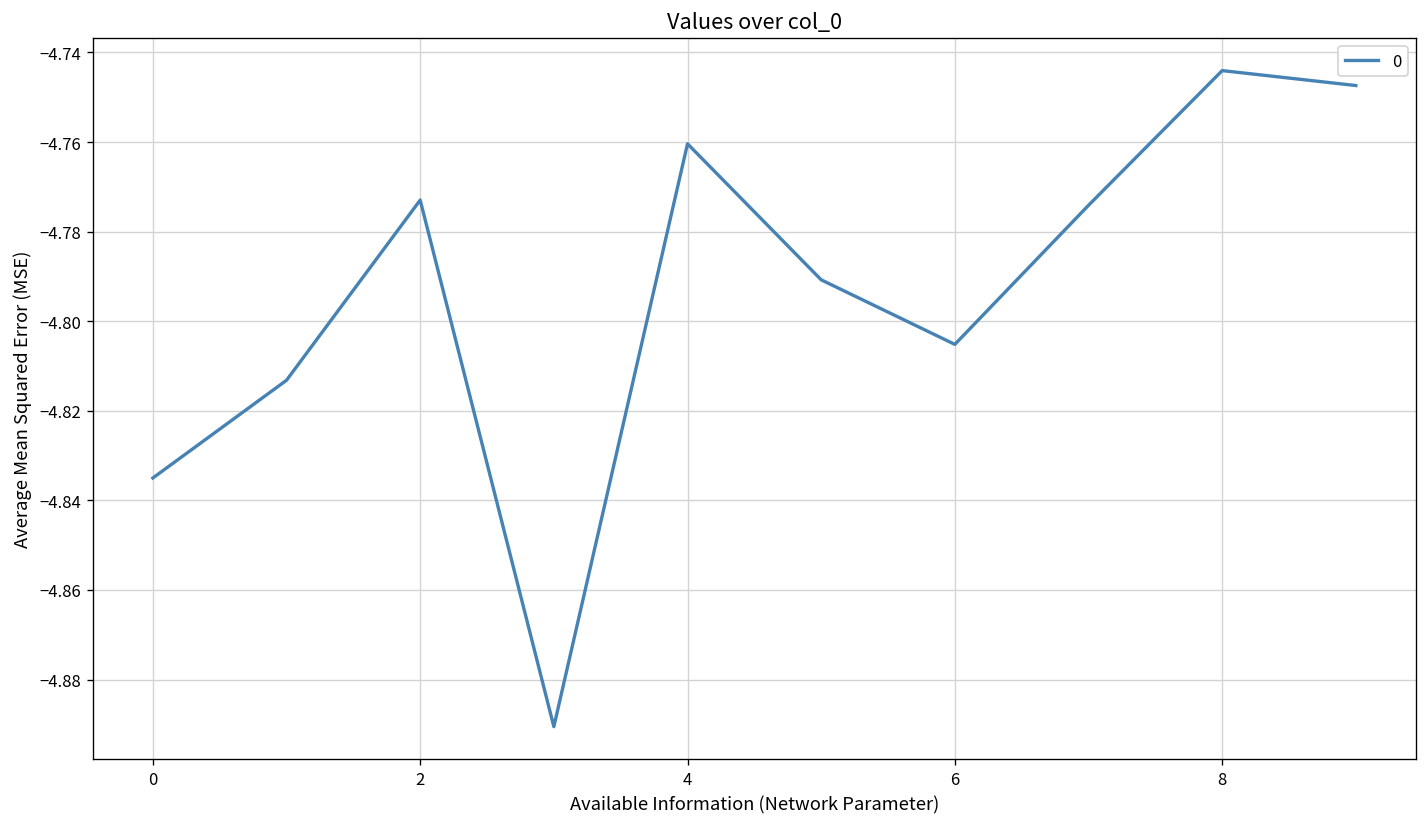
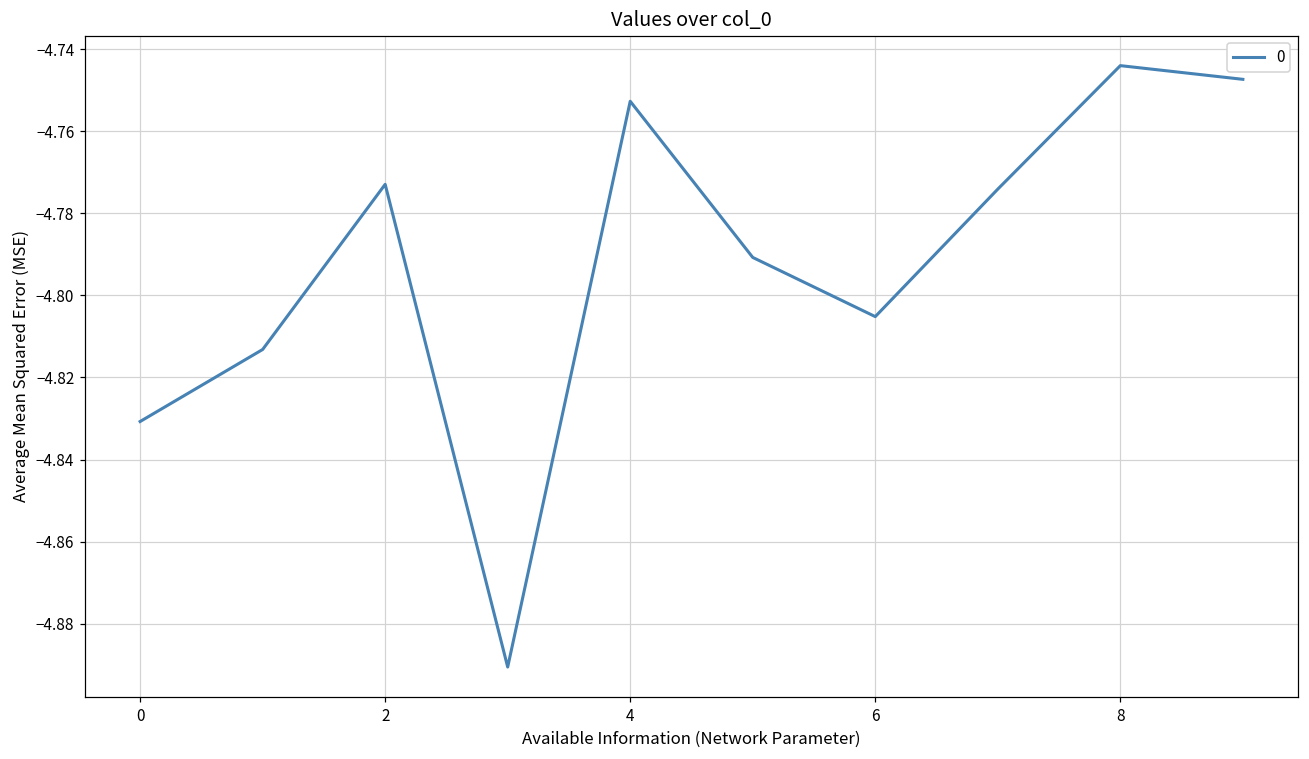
  {
-   "0": -4.835,
+   "0": -4.831,
    "2": -4.773,
-   "4": -4.760,
+   "4": -4.753,
    "6": -4.805,
    "8": -4.744
  }
